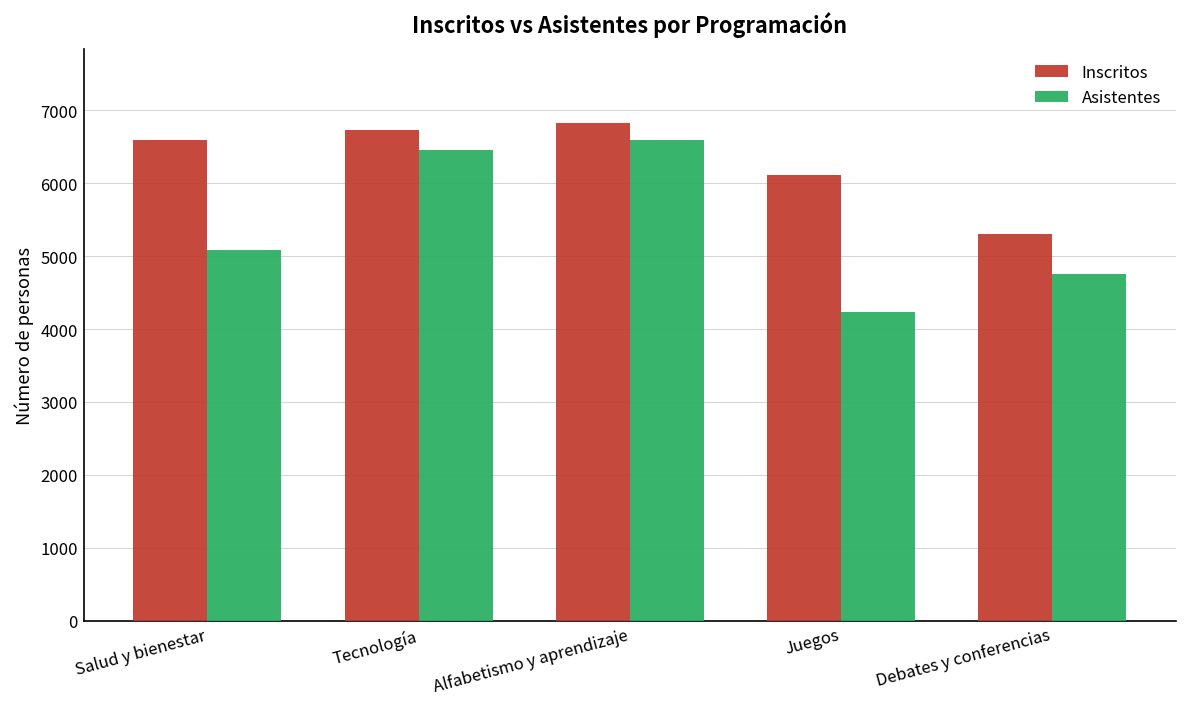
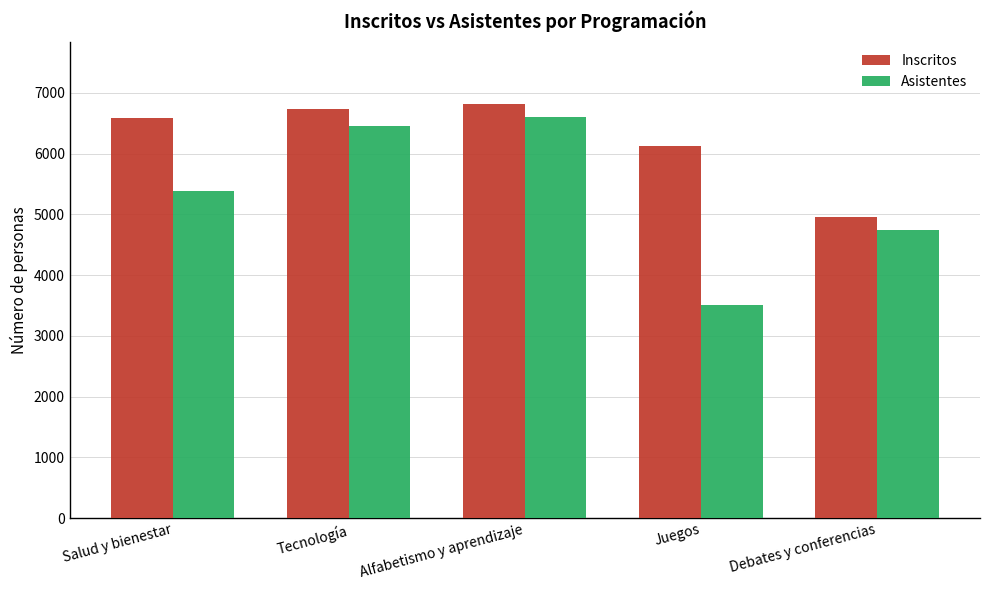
  {
    "Inscritos": {
      "Salud y bienestar": 6600,
      "Tecnología": 6700,
      "Alfabetismo y aprendizaje": 6800,
      "Juegos": 6100,
-     "Debates y conferencias": 5300
+     "Debates y conferencias": 5000
    },
    "Asistentes": {
-     "Salud y bienestar": 5100,
+     "Salud y bienestar": 5400,
      "Tecnología": 6500,
      "Alfabetismo y aprendizaje": 6600,
-     "Juegos": 4200,
+     "Juegos": 3500,
      "Debates y conferencias": 4800
    }
  }
